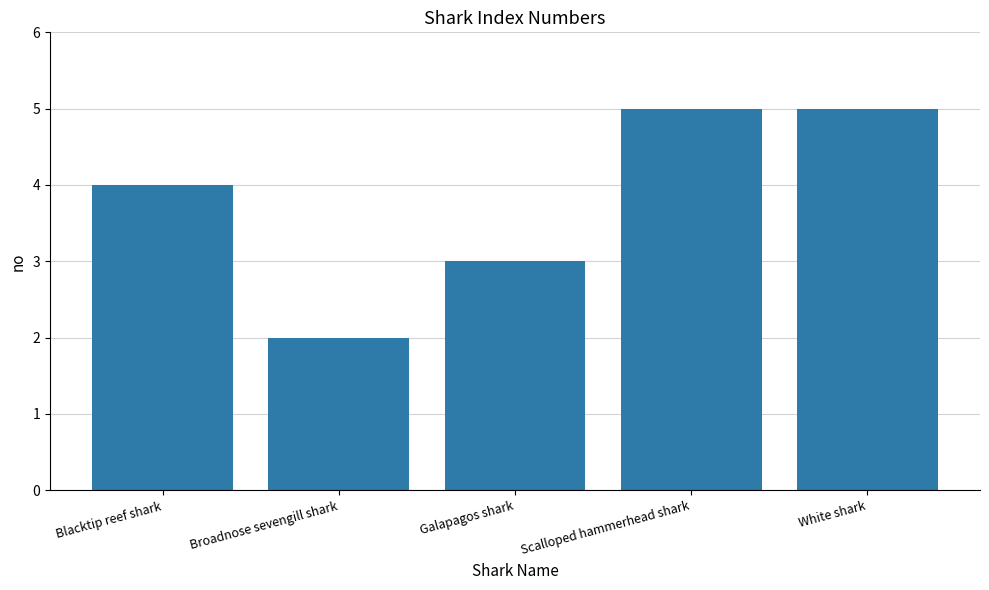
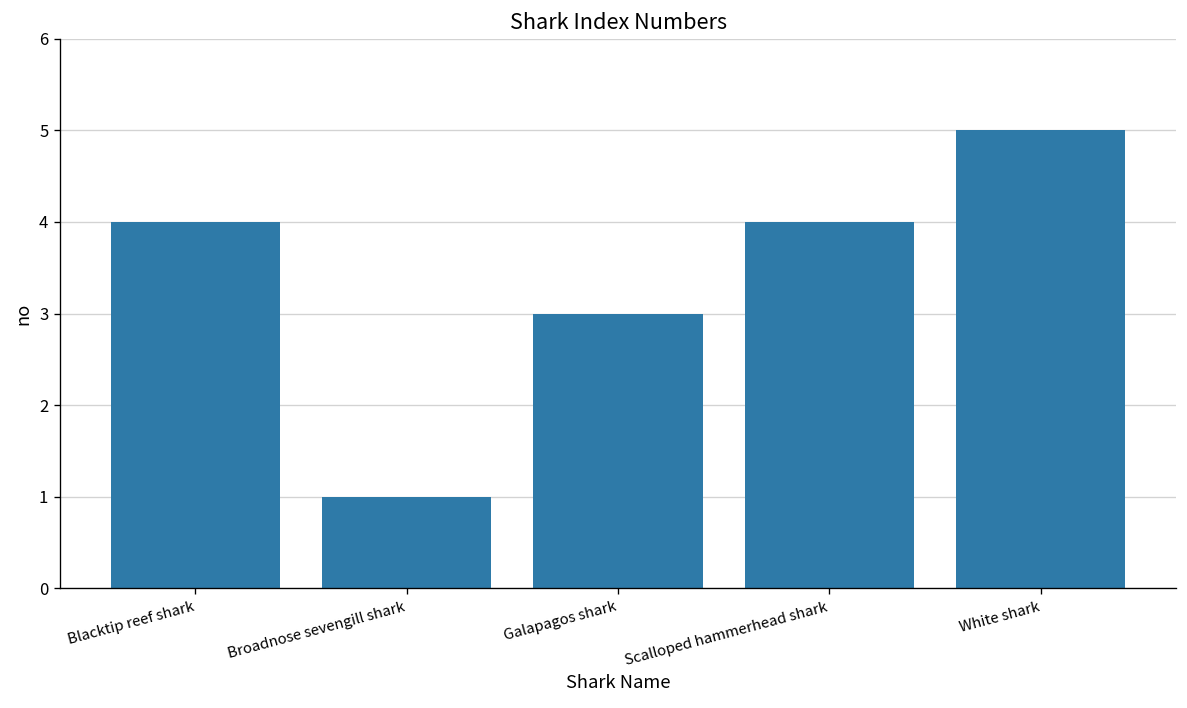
  {
    "Blacktip reef shark": 4,
-   "Broadnose sevengill shark": 2,
+   "Broadnose sevengill shark": 1,
    "Galapagos shark": 3,
-   "Scalloped hammerhead shark": 5,
+   "Scalloped hammerhead shark": 4,
    "White shark": 5
  }
